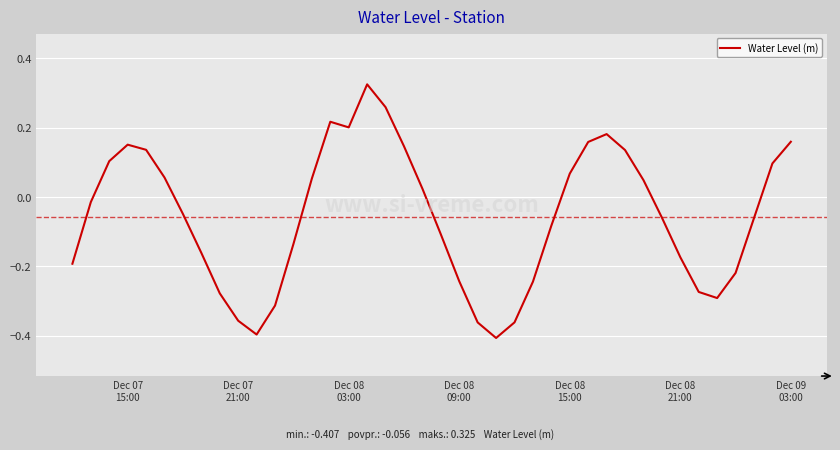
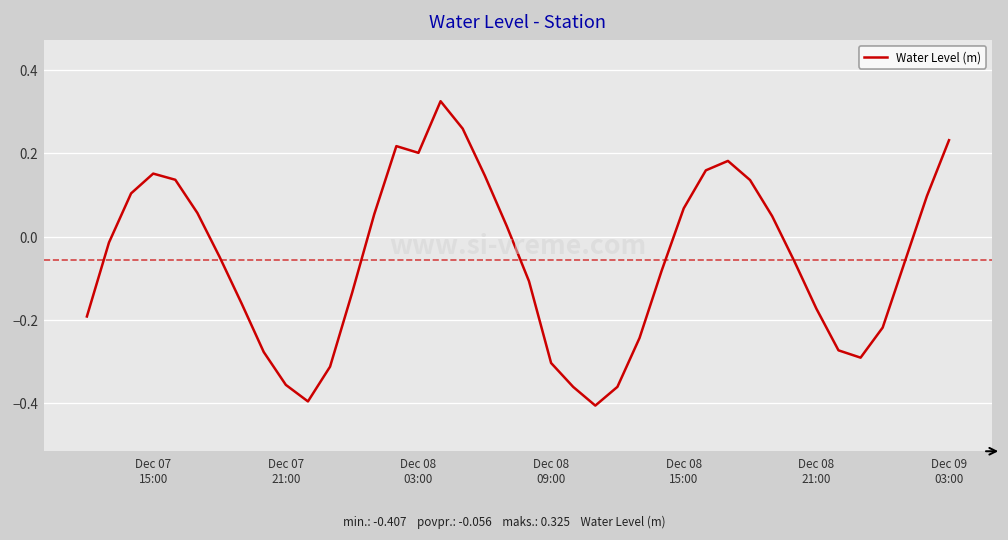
  {
    "Dec 07 15:00": 0.15,
    "Dec 07 21:00": -0.36,
    "Dec 08 03:00": 0.20,
-   "Dec 08 09:00": -0.24,
+   "Dec 08 09:00": -0.30,
    "Dec 08 15:00": 0.07,
    "Dec 08 21:00": -0.17,
-   "Dec 09 03:00": 0.16
+   "Dec 09 03:00": 0.23
  }
